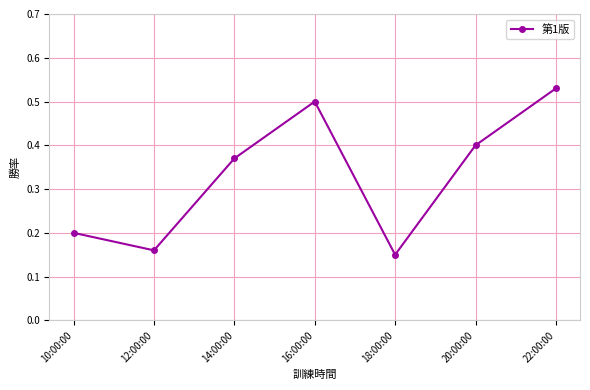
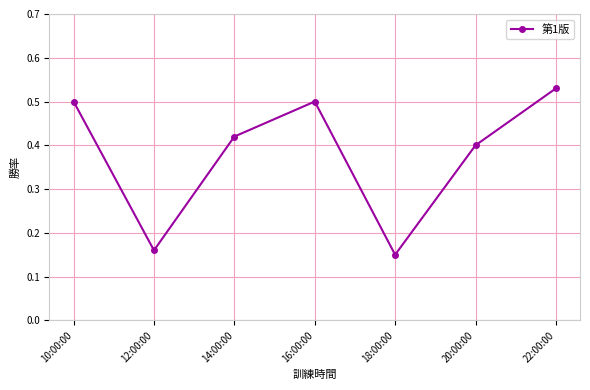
  {
-   "10:00:00": 0.2,
+   "10:00:00": 0.5,
    "12:00:00": 0.16,
-   "14:00:00": 0.37,
+   "14:00:00": 0.42,
    "16:00:00": 0.50,
    "18:00:00": 0.15,
    "20:00:00": 0.40,
    "22:00:00": 0.53
  }
